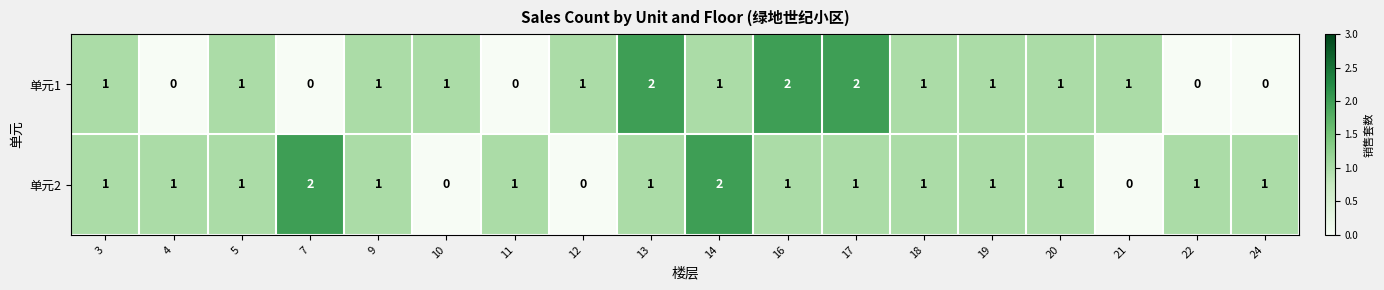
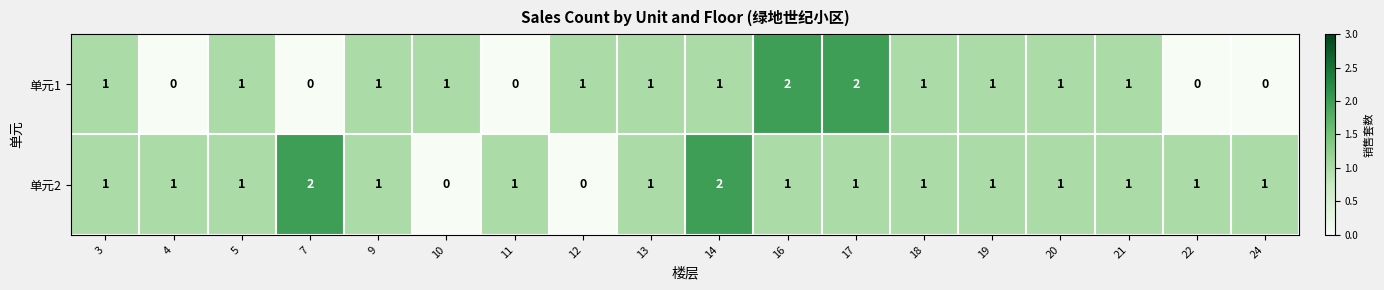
  {
    "单元1": {
      "3": 1,
      "4": 0,
      "5": 1,
      "7": 0,
      "9": 1,
      "10": 1,
      "11": 0,
      "12": 1,
-     "13": 2,
+     "13": 1,
      "14": 1,
      "16": 2,
      "17": 2,
      "18": 1,
      "19": 1,
      "20": 1,
      "21": 1,
      "22": 0,
      "24": 0
    },
    "单元2": {
      "3": 1,
      "4": 1,
      "5": 1,
      "7": 2,
      "9": 1,
      "10": 0,
      "11": 1,
      "12": 0,
      "13": 1,
      "14": 2,
      "16": 1,
      "17": 1,
      "18": 1,
      "19": 1,
      "20": 1,
-     "21": 0,
+     "21": 1,
      "22": 1,
      "24": 1
    }
  }
